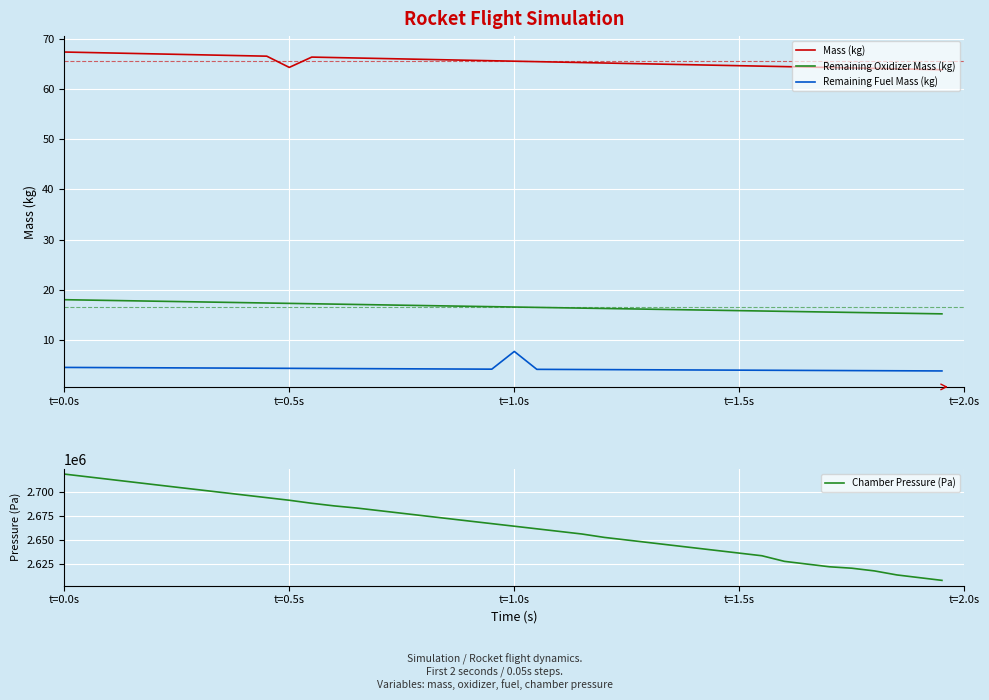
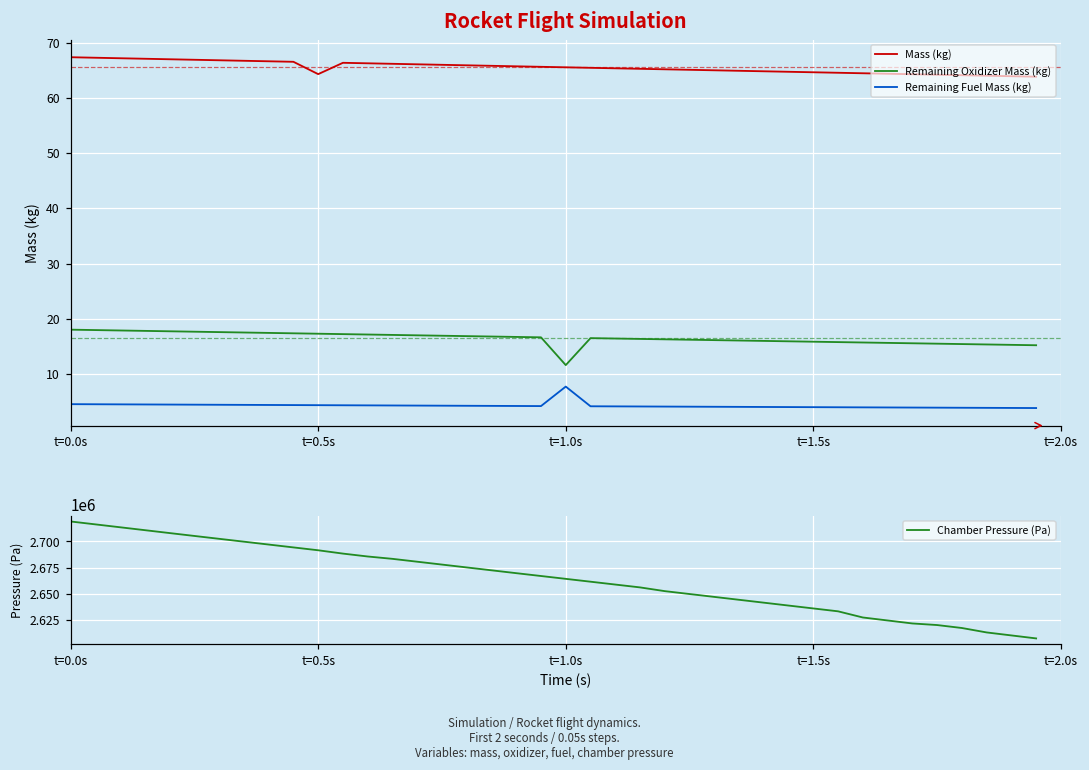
  {
    "Rocket Flight Simulation": {
      "Mass (kg)": {
        "t=0.0s": 67,
        "t=0.5s": 64,
        "t=1.0s": 66,
        "t=1.5s": 65
      },
      "Remaining Oxidizer Mass (kg)": {
        "t=0.0s": 18,
        "t=0.5s": 17,
-       "t=1.0s": 17,
+       "t=1.0s": 12,
        "t=1.5s": 16
      },
      "Remaining Fuel Mass (kg)": {
        "t=0.0s": 5,
        "t=0.5s": 4,
        "t=1.0s": 8,
        "t=1.5s": 4
      }
    }
  }
